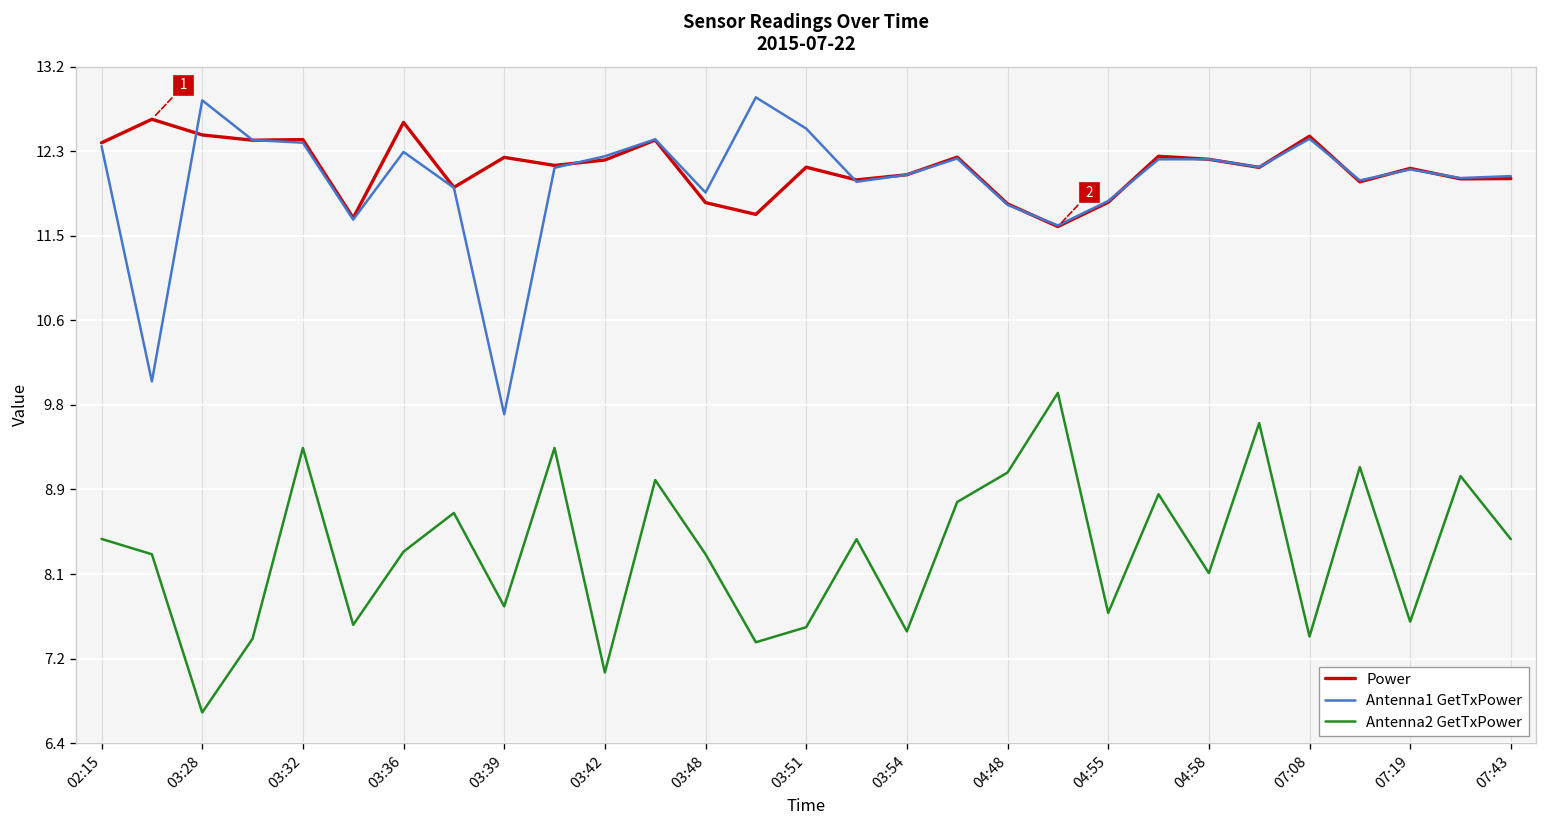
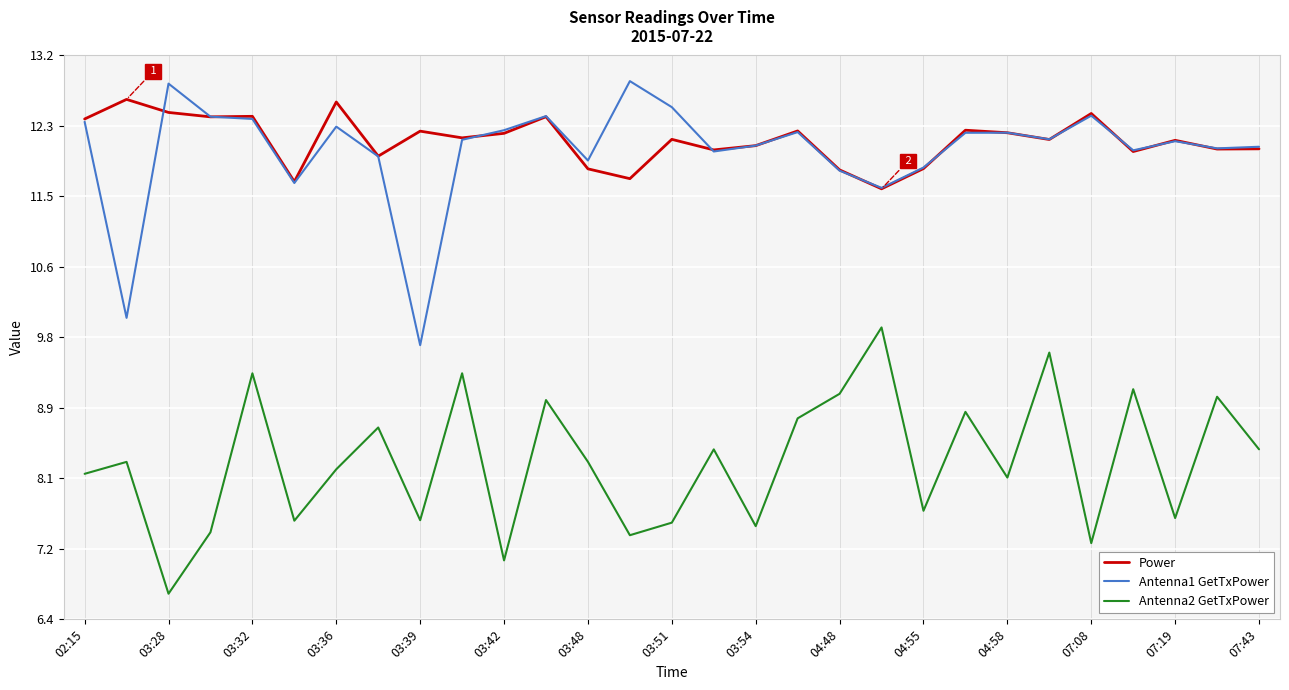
  {
    "Power": {
      "02:15": 12.4,
      "03:28": 12.5,
      "03:32": 12.4,
      "03:36": 12.6,
      "03:39": 12.2,
      "03:42": 12.2,
      "03:48": 11.8,
      "03:51": 12.1
    },
    "Antenna1 GetTxPower": {
      "02:15": 12.4,
      "03:28": 12.8,
      "03:32": 12.4,
      "03:36": 12.3,
      "03:39": 9.7,
      "03:42": 12.3,
      "03:48": 11.9,
      "03:51": 12.5
    },
    "Antenna2 GetTxPower": {
-     "02:15": 8.4,
+     "02:15": 8.1,
      "03:28": 6.7,
      "03:32": 9.3,
-     "03:36": 8.3,
-     "03:39": 7.7,
+     "03:36": 8.2,
+     "03:39": 7.6,
      "03:42": 7.1,
      "03:48": 8.3,
      "03:51": 7.5,
      "03:54": 7.5,
      "04:48": 9.1,
      "04:55": 7.7,
      "04:58": 8.1,
-     "07:08": 7.4,
+     "07:08": 7.3,
      "07:19": 7.6,
      "07:43": 8.4
    }
  }
